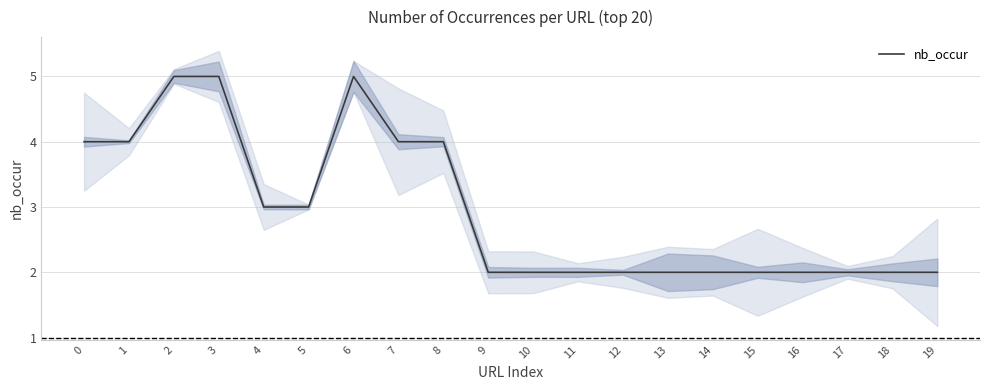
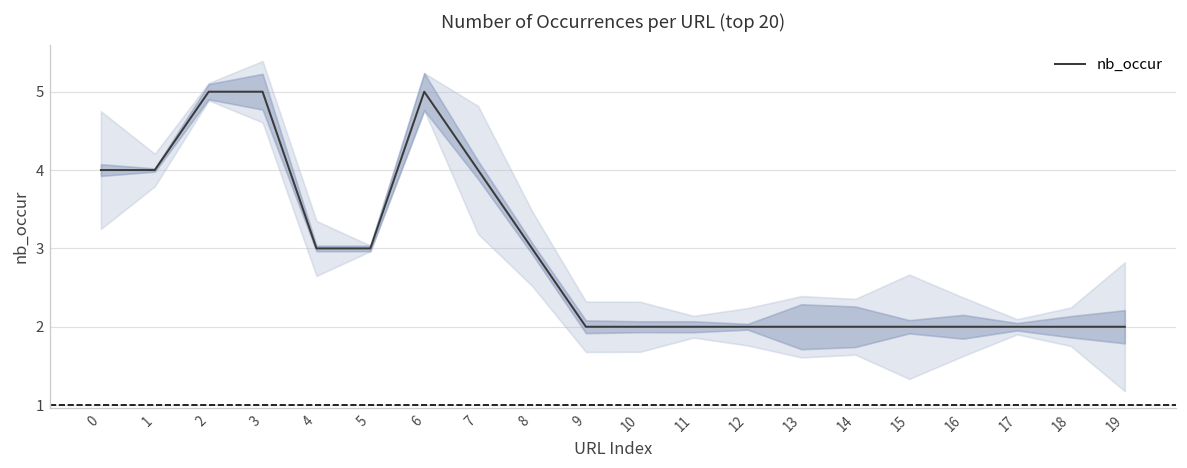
  {
    "nb_occur": {
      "0": 4,
      "2": 5,
      "3": 5,
      "6": 5,
      "7": 4,
-     "8": 4,
+     "8": 3,
      "9": 2,
      "10": 2,
      "11": 2,
      "13": 2,
      "14": 2,
      "15": 2,
      "16": 2,
      "17": 2,
      "18": 2,
      "19": 2
    }
  }
